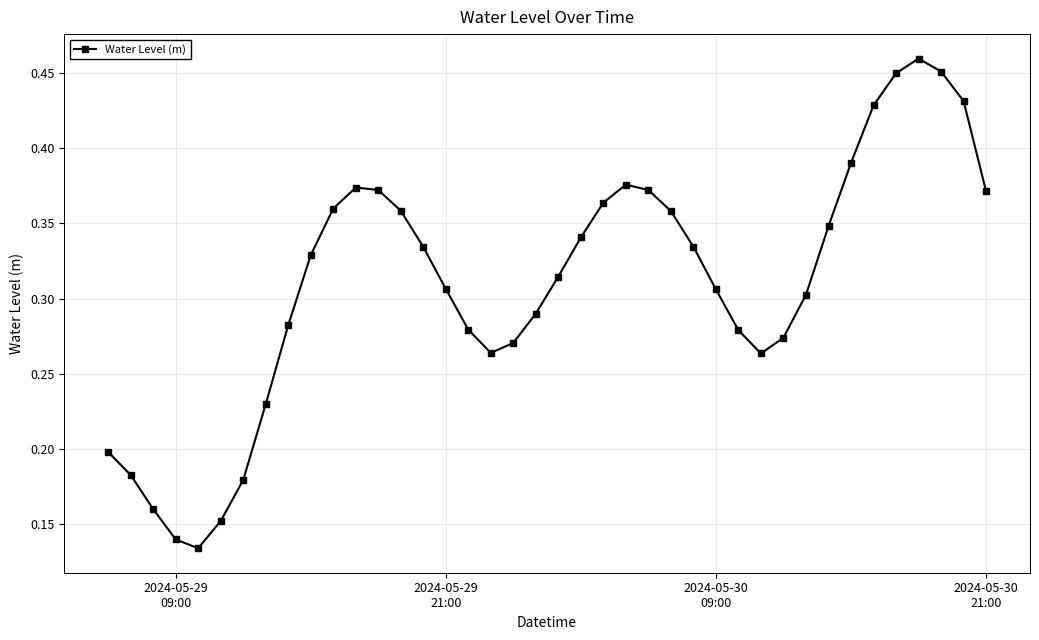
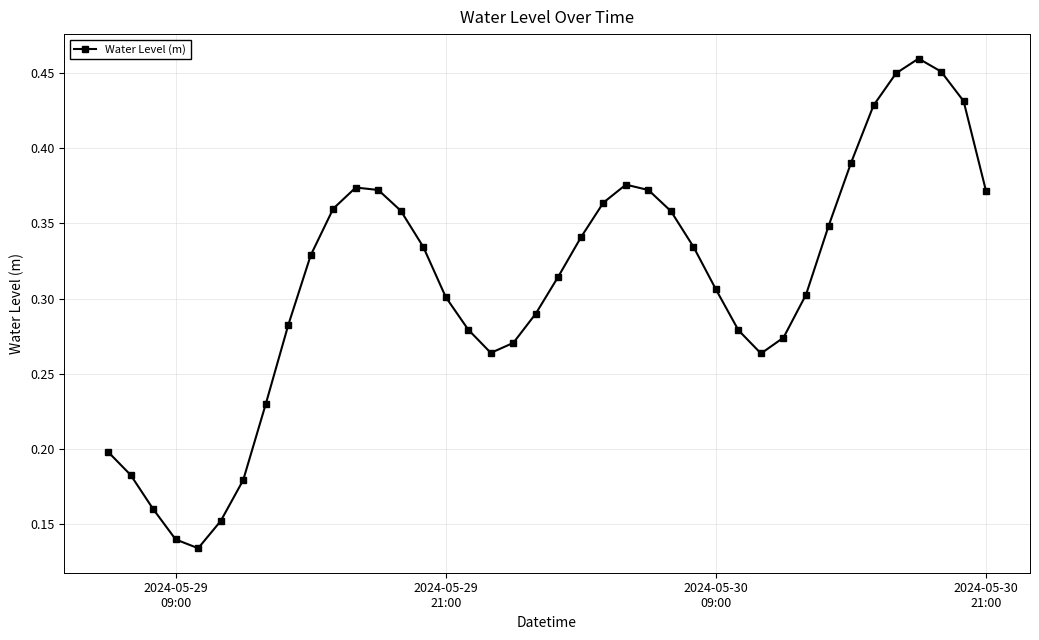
  {
    "2024-05-29 09:00": 0.140,
-   "2024-05-29 21:00": 0.306,
+   "2024-05-29 21:00": 0.301,
    "2024-05-30 09:00": 0.306,
    "2024-05-30 21:00": 0.371
  }
